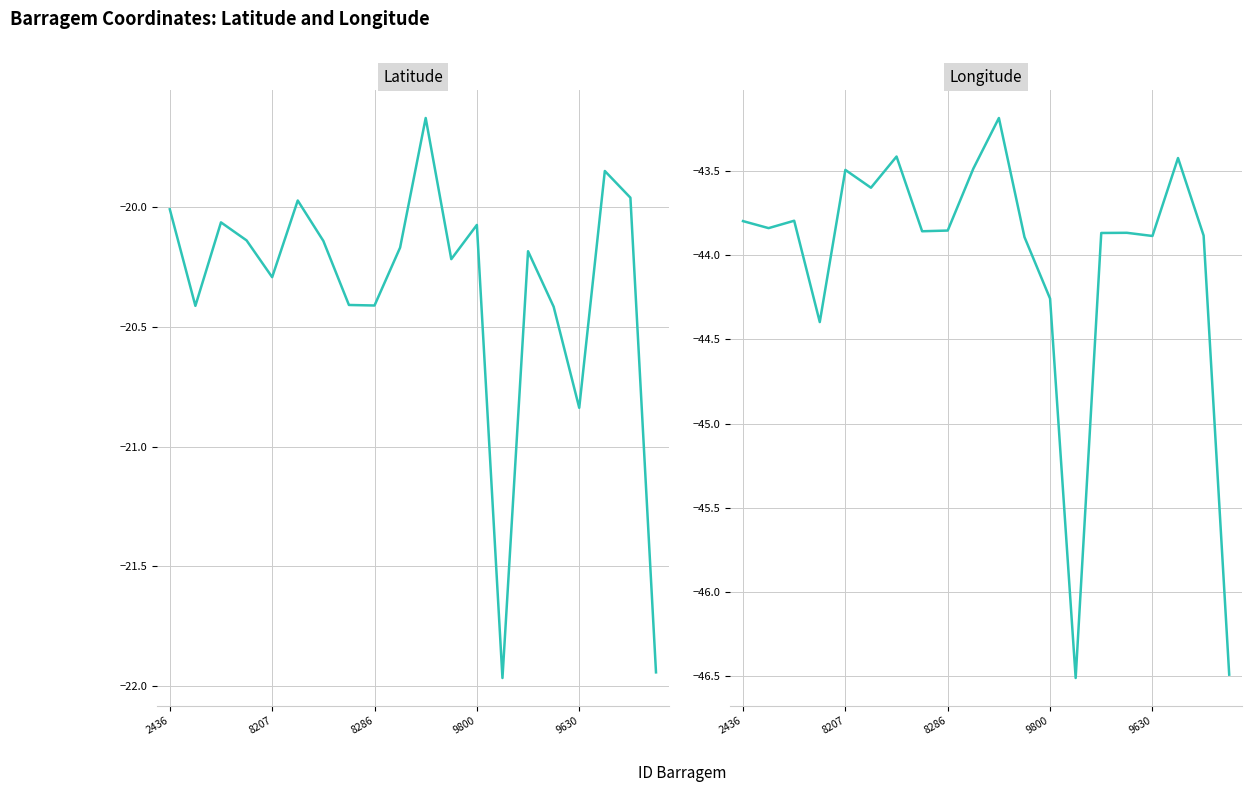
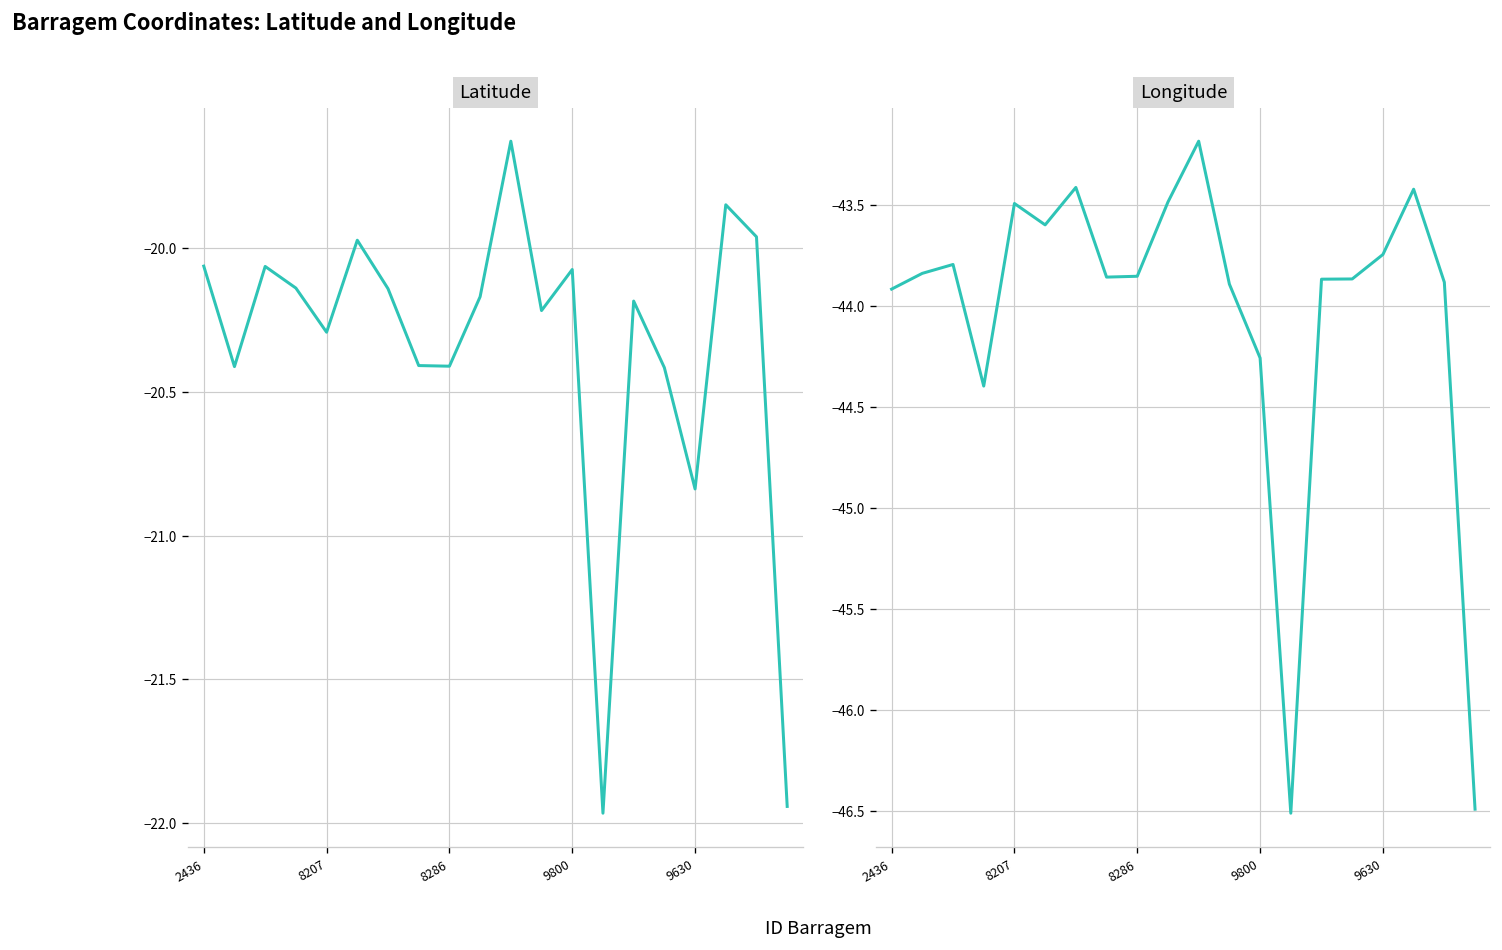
  {
    "Latitude": {
-     "2436": -20.01,
+     "2436": -20.06,
      "8207": -20.29,
      "8286": -20.41,
      "9800": -20.07,
      "9630": -20.84
    },
    "Longitude": {
-     "2436": -43.80,
+     "2436": -43.92,
      "8207": -43.49,
      "8286": -43.85,
      "9800": -44.26,
-     "9630": -43.89
+     "9630": -43.75
    }
  }
